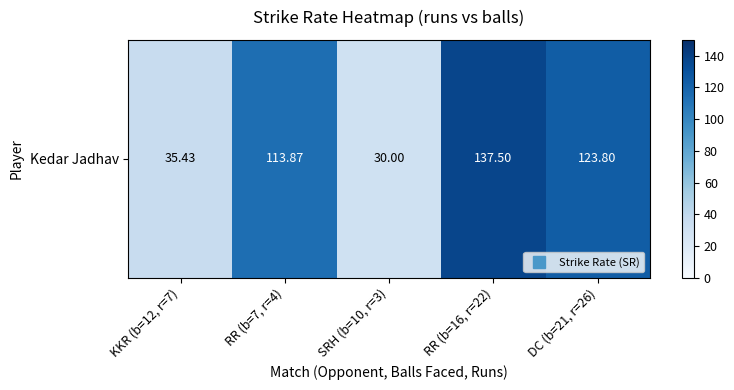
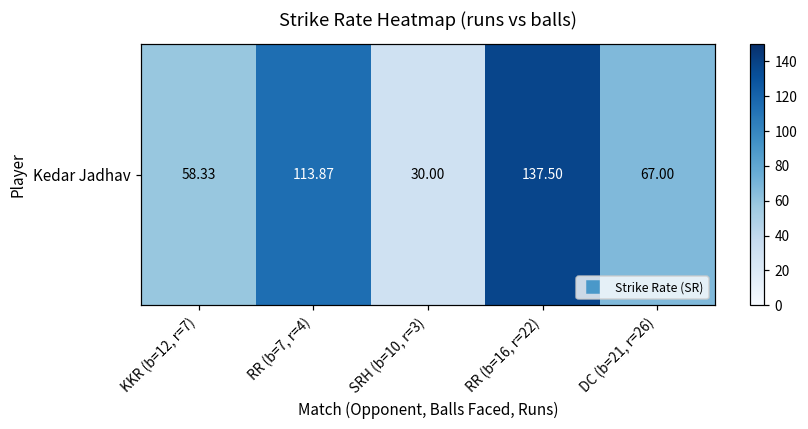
  {
    "Kedar Jadhav": {
-     "KKR (b=12, r=7)": 35.43,
+     "KKR (b=12, r=7)": 58.33,
      "RR (b=7, r=4)": 113.87,
      "SRH (b=10, r=3)": 30.00,
      "RR (b=16, r=22)": 137.50,
-     "DC (b=21, r=26)": 123.80
+     "DC (b=21, r=26)": 67.00
    }
  }
